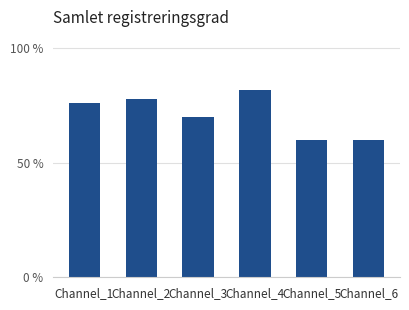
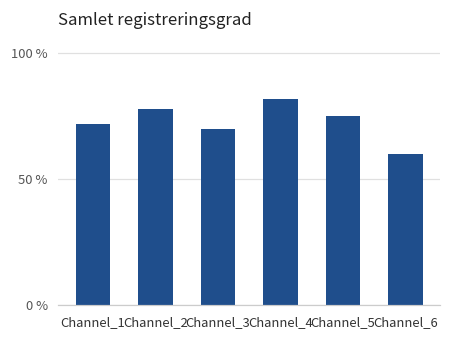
  {
-   "Channel_1": "76 %",
+   "Channel_1": "72 %",
    "Channel_2": "78 %",
    "Channel_3": "70 %",
    "Channel_4": "82 %",
-   "Channel_5": "60 %",
+   "Channel_5": "75 %",
    "Channel_6": "60 %"
  }
